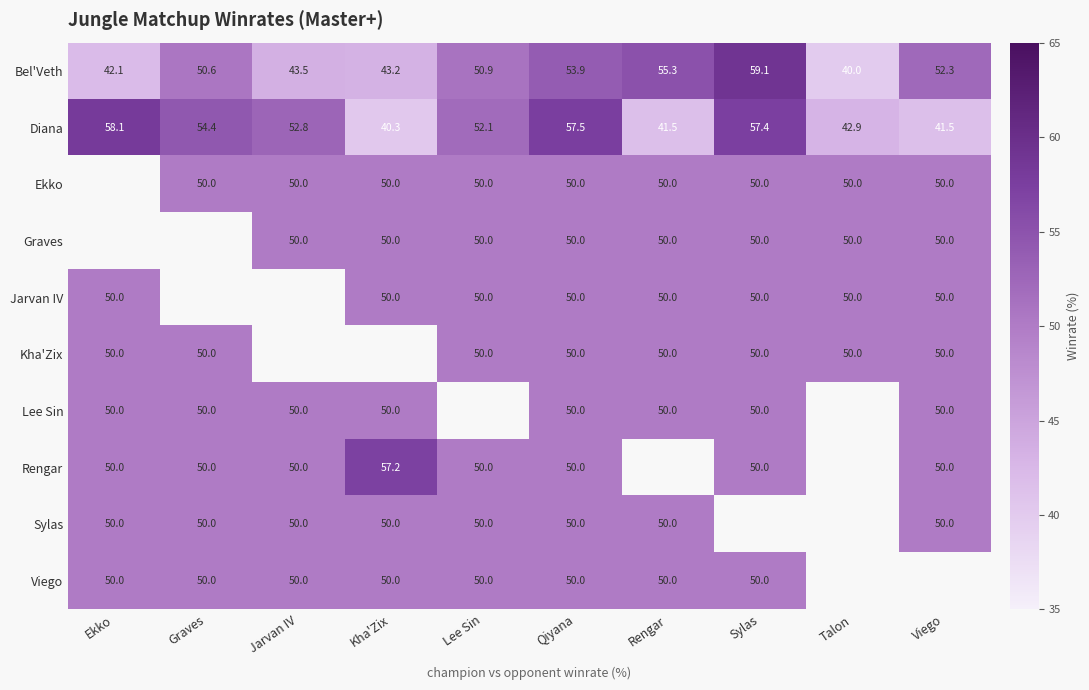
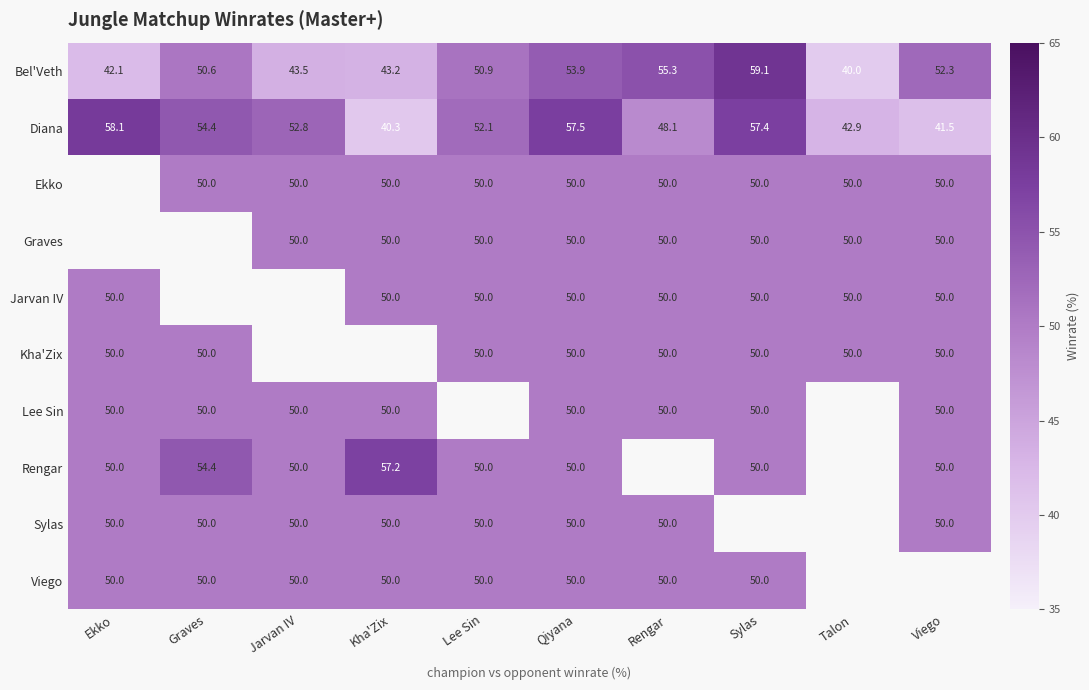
  {
    "Bel'Veth": {
      "Ekko": 42.1,
      "Graves": 50.6,
      "Jarvan IV": 43.5,
      "Kha'Zix": 43.2,
      "Lee Sin": 50.9,
      "Qiyana": 53.9,
      "Rengar": 55.3,
      "Sylas": 59.1,
      "Talon": 40.0,
      "Viego": 52.3
    },
    "Diana": {
      "Ekko": 58.1,
      "Graves": 54.4,
      "Jarvan IV": 52.8,
      "Kha'Zix": 40.3,
      "Lee Sin": 52.1,
      "Qiyana": 57.5,
-     "Rengar": 41.5,
+     "Rengar": 48.1,
      "Sylas": 57.4,
      "Talon": 42.9,
      "Viego": 41.5
    },
    "Ekko": {
      "Graves": 50.0,
      "Jarvan IV": 50.0,
      "Kha'Zix": 50.0,
      "Lee Sin": 50.0,
      "Qiyana": 50.0,
      "Rengar": 50.0,
      "Sylas": 50.0,
      "Talon": 50.0,
      "Viego": 50.0
    },
    "Graves": {
      "Jarvan IV": 50.0,
      "Kha'Zix": 50.0,
      "Lee Sin": 50.0,
      "Qiyana": 50.0,
      "Rengar": 50.0,
      "Sylas": 50.0,
      "Talon": 50.0,
      "Viego": 50.0
    },
    "Jarvan IV": {
      "Ekko": 50.0,
      "Kha'Zix": 50.0,
      "Lee Sin": 50.0,
      "Qiyana": 50.0,
      "Rengar": 50.0,
      "Sylas": 50.0,
      "Talon": 50.0,
      "Viego": 50.0
    },
    "Kha'Zix": {
      "Ekko": 50.0,
      "Graves": 50.0,
      "Lee Sin": 50.0,
      "Qiyana": 50.0,
      "Rengar": 50.0,
      "Sylas": 50.0,
      "Talon": 50.0,
      "Viego": 50.0
    },
    "Lee Sin": {
      "Ekko": 50.0,
      "Graves": 50.0,
      "Jarvan IV": 50.0,
      "Kha'Zix": 50.0,
      "Qiyana": 50.0,
      "Rengar": 50.0,
      "Sylas": 50.0,
      "Viego": 50.0
    },
    "Rengar": {
      "Ekko": 50.0,
-     "Graves": 50.0,
+     "Graves": 54.4,
      "Jarvan IV": 50.0,
      "Kha'Zix": 57.2,
      "Lee Sin": 50.0,
      "Qiyana": 50.0,
      "Sylas": 50.0,
      "Viego": 50.0
    },
    "Sylas": {
      "Ekko": 50.0,
      "Graves": 50.0,
      "Jarvan IV": 50.0,
      "Kha'Zix": 50.0,
      "Lee Sin": 50.0,
      "Qiyana": 50.0,
      "Rengar": 50.0,
      "Viego": 50.0
    },
    "Viego": {
      "Ekko": 50.0,
      "Graves": 50.0,
      "Jarvan IV": 50.0,
      "Kha'Zix": 50.0,
      "Lee Sin": 50.0,
      "Qiyana": 50.0,
      "Rengar": 50.0,
      "Sylas": 50.0
    }
  }
